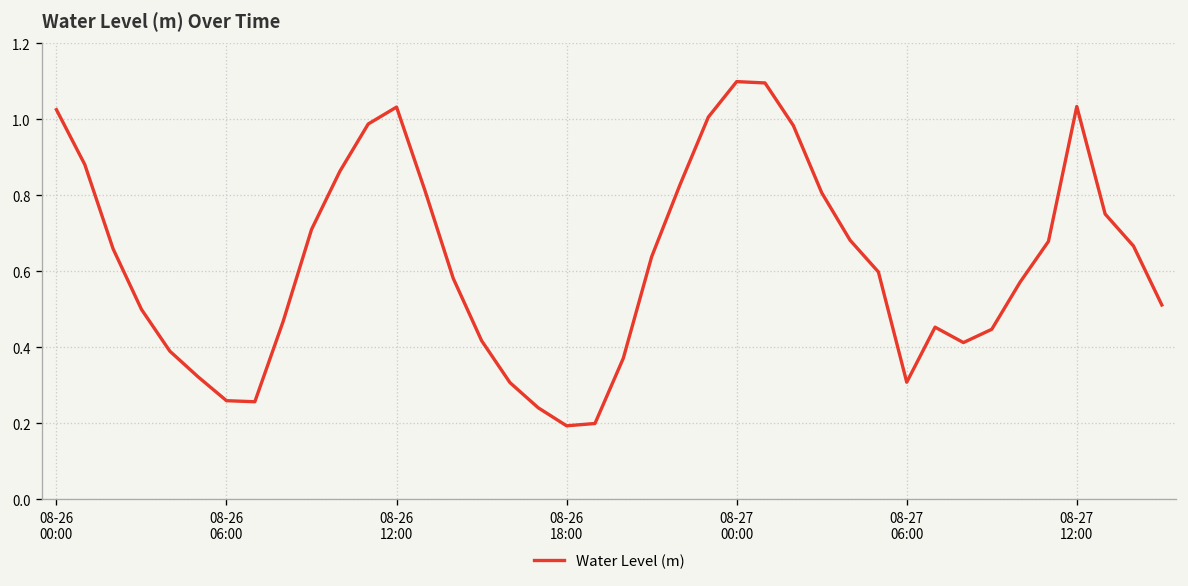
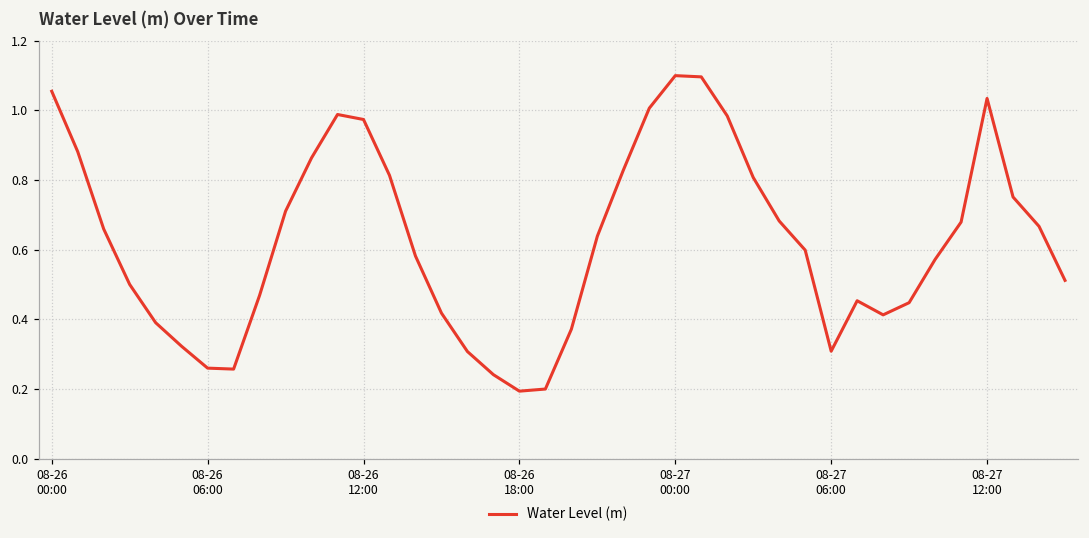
  {
-   "08-26 00:00": 1.03,
+   "08-26 00:00": 1.05,
    "08-26 06:00": 0.26,
-   "08-26 12:00": 1.03,
+   "08-26 12:00": 0.97,
    "08-26 18:00": 0.19,
    "08-27 00:00": 1.10,
    "08-27 06:00": 0.31,
    "08-27 12:00": 1.03
  }
